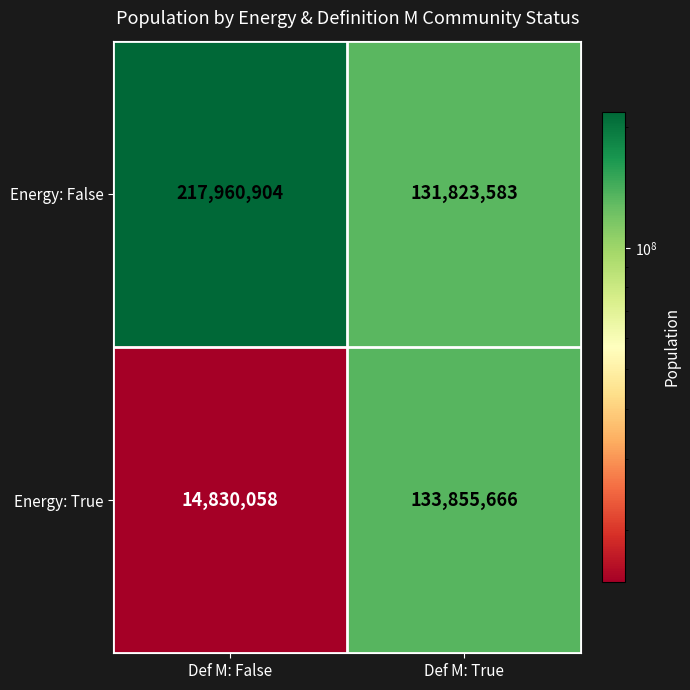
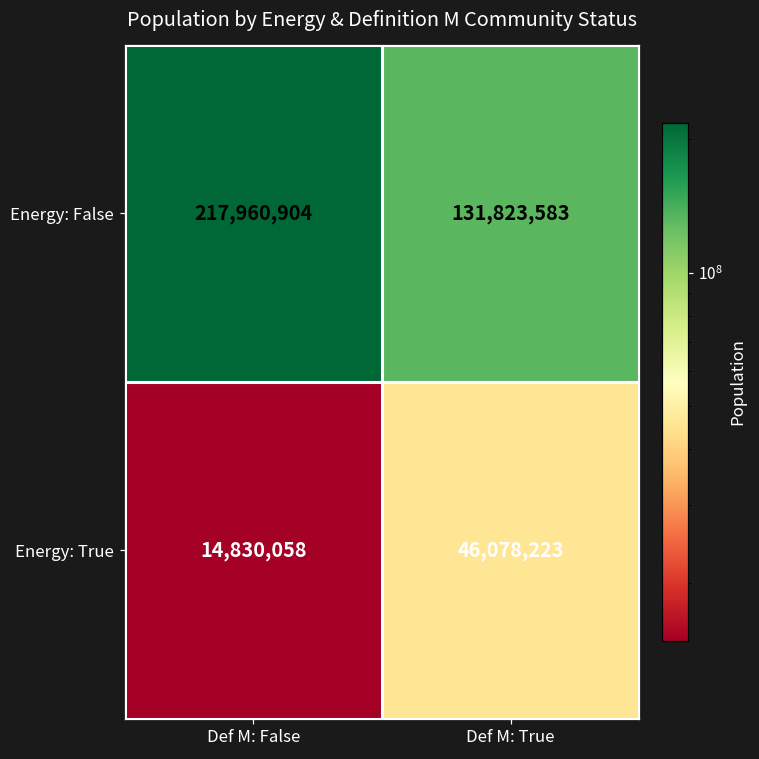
  {
    "Energy: False": {
      "Def M: False": "217,960,904",
      "Def M: True": "131,823,583"
    },
    "Energy: True": {
      "Def M: False": "14,830,058",
-     "Def M: True": "133,855,666"
+     "Def M: True": "46,078,223"
    }
  }
